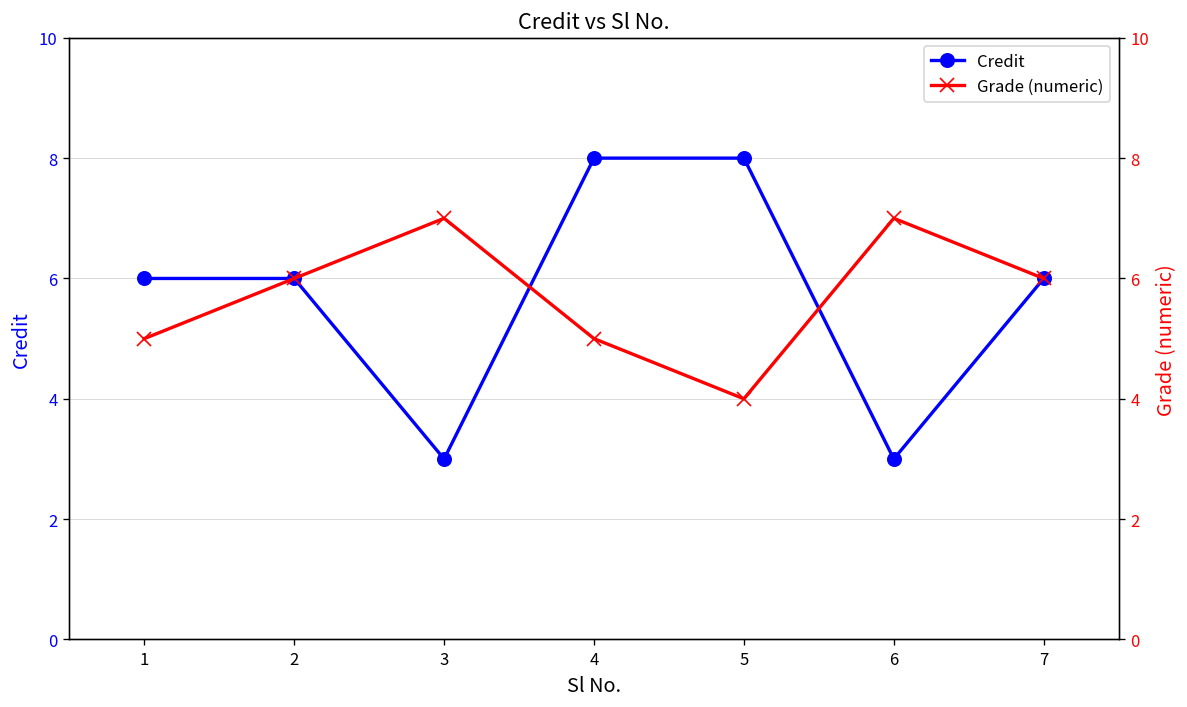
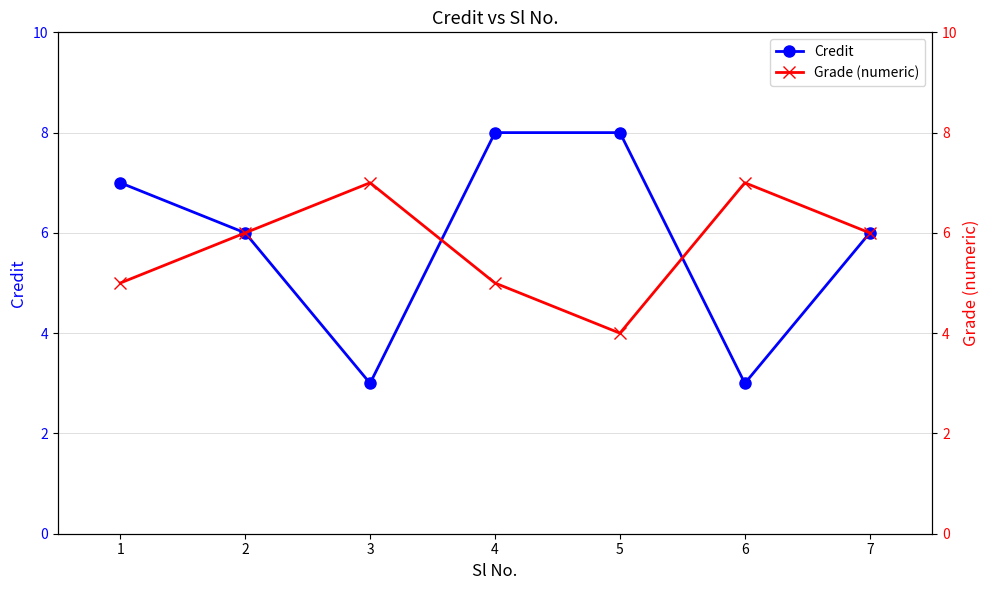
  {
    "Credit": {
-     "1": 6,
+     "1": 7,
      "2": 6,
      "3": 3,
      "4": 8,
      "5": 8,
      "6": 3,
      "7": 6
    },
    "Grade (numeric)": {
      "1": 5.0,
      "2": 6.0,
      "3": 7.0,
      "4": 5.0,
      "5": 4.0,
      "6": 7.0,
      "7": 6.0
    }
  }
